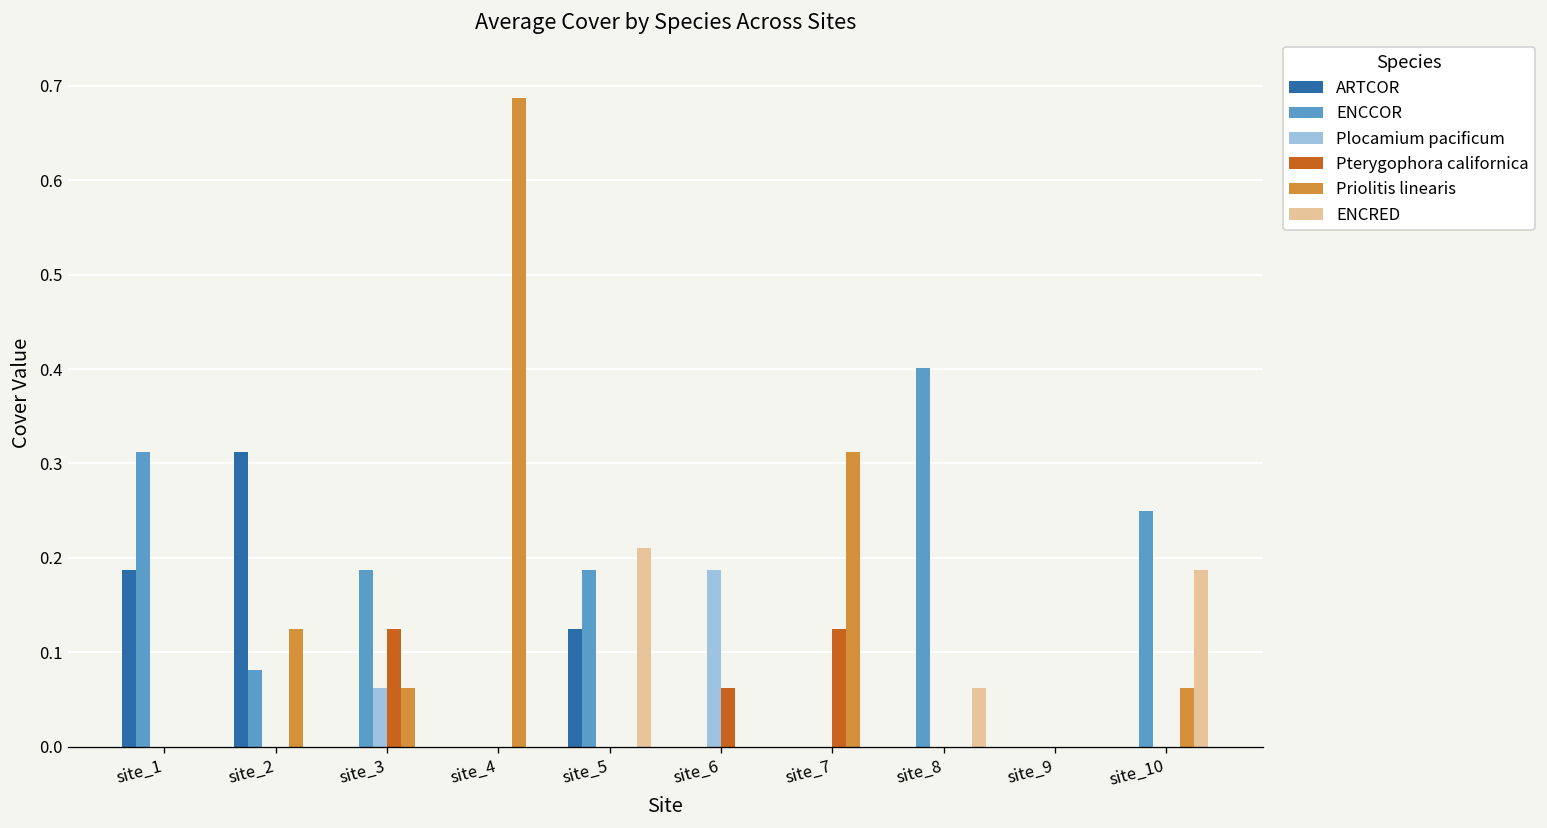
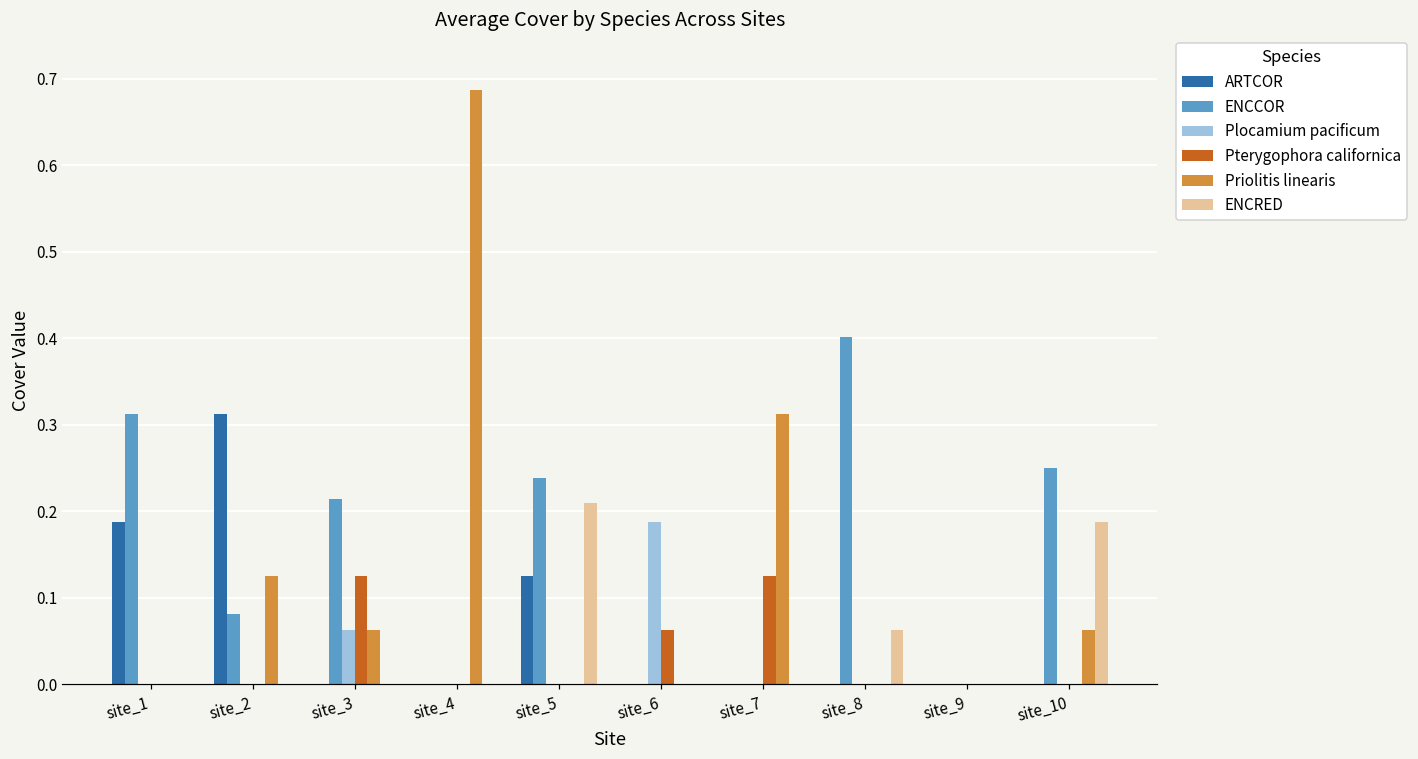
  {
    "ARTCOR": {
      "site_1": 0.19,
      "site_2": 0.31,
      "site_3": 0.00,
      "site_4": 0.00,
      "site_5": 0.13,
      "site_6": 0.00,
      "site_7": 0.00,
      "site_8": 0.00,
      "site_9": 0.00,
      "site_10": 0.00
    },
    "ENCCOR": {
      "site_1": 0.31,
      "site_2": 0.08,
-     "site_3": 0.19,
+     "site_3": 0.21,
      "site_4": 0.00,
-     "site_5": 0.19,
+     "site_5": 0.24,
      "site_6": 0.00,
      "site_7": 0.00,
      "site_8": 0.40,
      "site_9": 0.00,
      "site_10": 0.25
    },
    "Plocamium pacificum": {
      "site_1": 0.00,
      "site_2": 0.00,
      "site_3": 0.06,
      "site_4": 0.00,
      "site_5": 0.00,
      "site_6": 0.19,
      "site_7": 0.00,
      "site_8": 0.00,
      "site_9": 0.00,
      "site_10": 0.00
    },
    "ENCRED": {
      "site_1": 0.00,
      "site_2": 0.00,
      "site_3": 0.00,
      "site_4": 0.00,
      "site_5": 0.21,
      "site_6": 0.00,
      "site_7": 0.00,
      "site_8": 0.06,
      "site_9": 0.00,
      "site_10": 0.19
    }
  }
